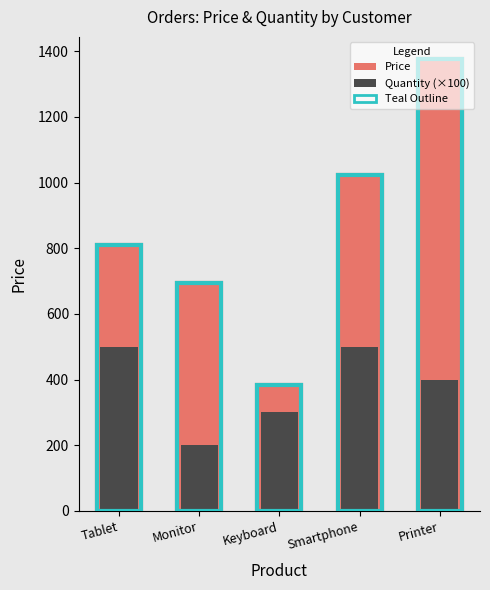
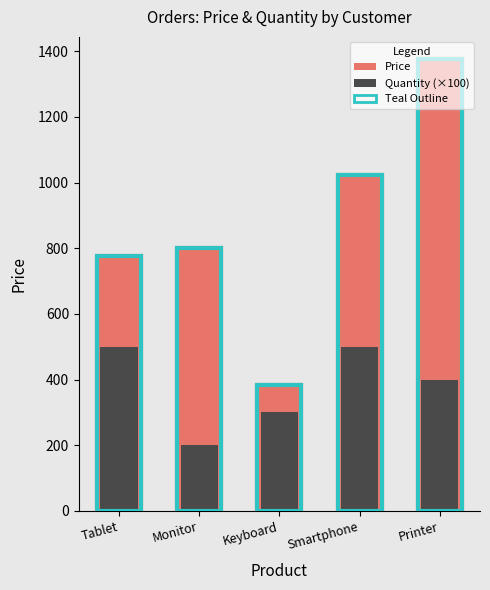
  {
    "Price": {
-     "Tablet": 810,
-     "Monitor": 690,
+     "Tablet": 780,
+     "Monitor": 800,
      "Keyboard": 380,
      "Smartphone": 1020
    }
  }
